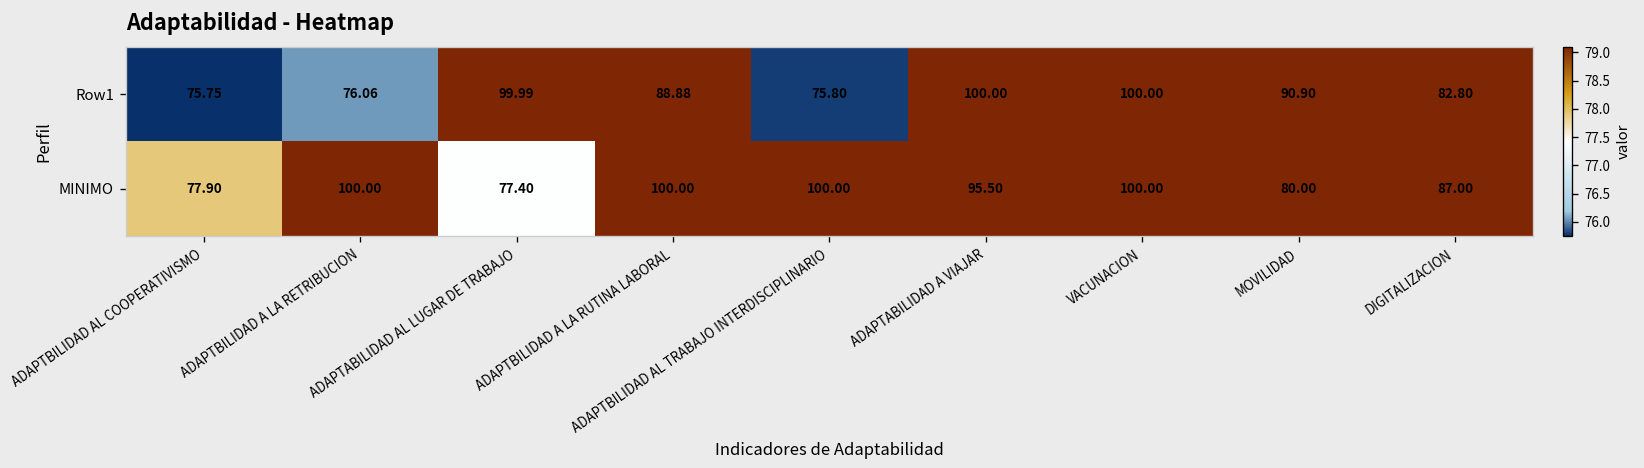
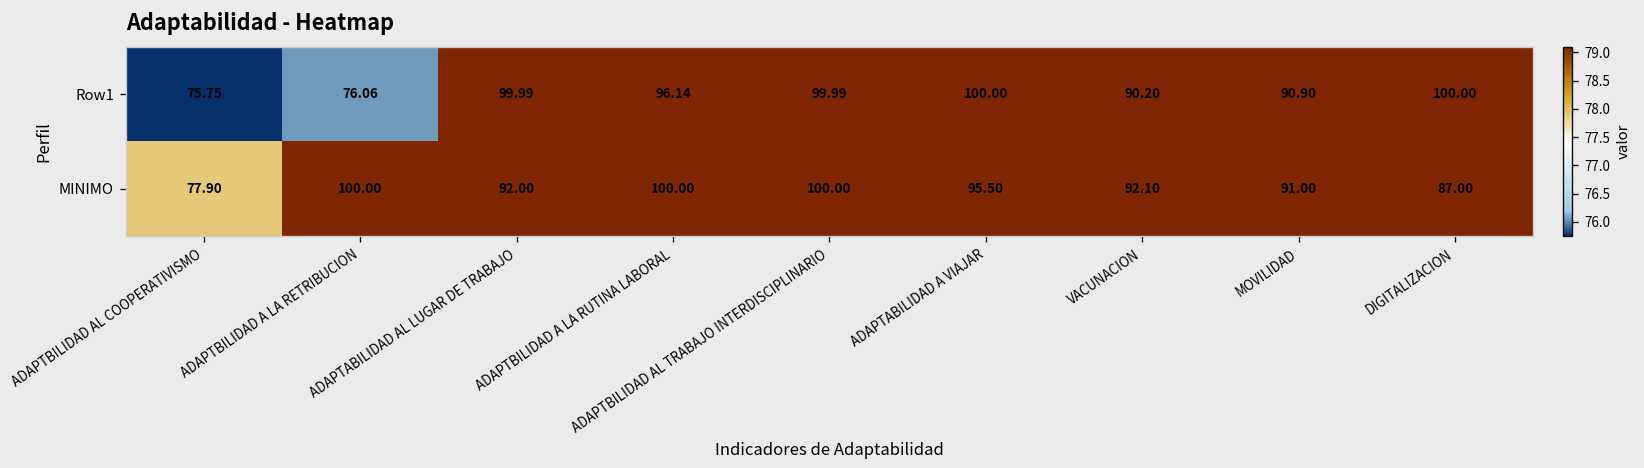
  {
    "Row1": {
      "ADAPTBILIDAD AL COOPERATIVISMO": 75.75,
      "ADAPTBILIDAD A LA RETRIBUCION": 76.06,
      "ADAPTABILIDAD AL LUGAR DE TRABAJO": 99.99,
-     "ADAPTBILIDAD A LA RUTINA LABORAL": 88.88,
-     "ADAPTBILIDAD AL TRABAJO INTERDISCIPLINARIO": 75.80,
+     "ADAPTBILIDAD A LA RUTINA LABORAL": 96.14,
+     "ADAPTBILIDAD AL TRABAJO INTERDISCIPLINARIO": 99.99,
      "ADAPTABILIDAD A VIAJAR": 100.00,
-     "VACUNACION": 100.00,
+     "VACUNACION": 90.20,
      "MOVILIDAD": 90.90,
-     "DIGITALIZACION": 82.80
+     "DIGITALIZACION": 100.00
    },
    "MINIMO": {
      "ADAPTBILIDAD AL COOPERATIVISMO": 77.90,
      "ADAPTBILIDAD A LA RETRIBUCION": 100.00,
-     "ADAPTABILIDAD AL LUGAR DE TRABAJO": 77.40,
+     "ADAPTABILIDAD AL LUGAR DE TRABAJO": 92.00,
      "ADAPTBILIDAD A LA RUTINA LABORAL": 100.00,
      "ADAPTBILIDAD AL TRABAJO INTERDISCIPLINARIO": 100.00,
      "ADAPTABILIDAD A VIAJAR": 95.50,
-     "VACUNACION": 100.00,
-     "MOVILIDAD": 80.00,
+     "VACUNACION": 92.10,
+     "MOVILIDAD": 91.00,
      "DIGITALIZACION": 87.00
    }
  }
